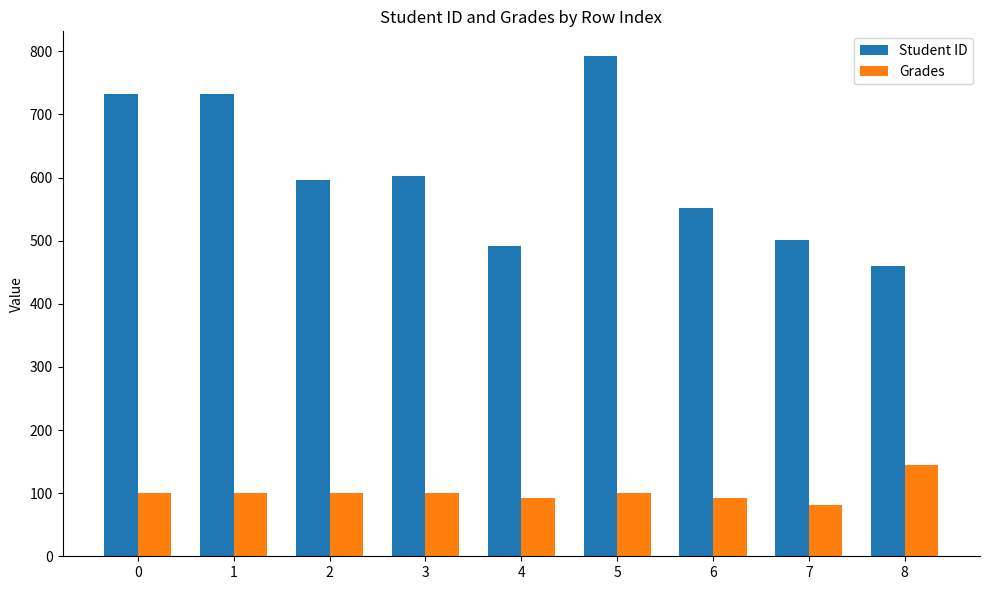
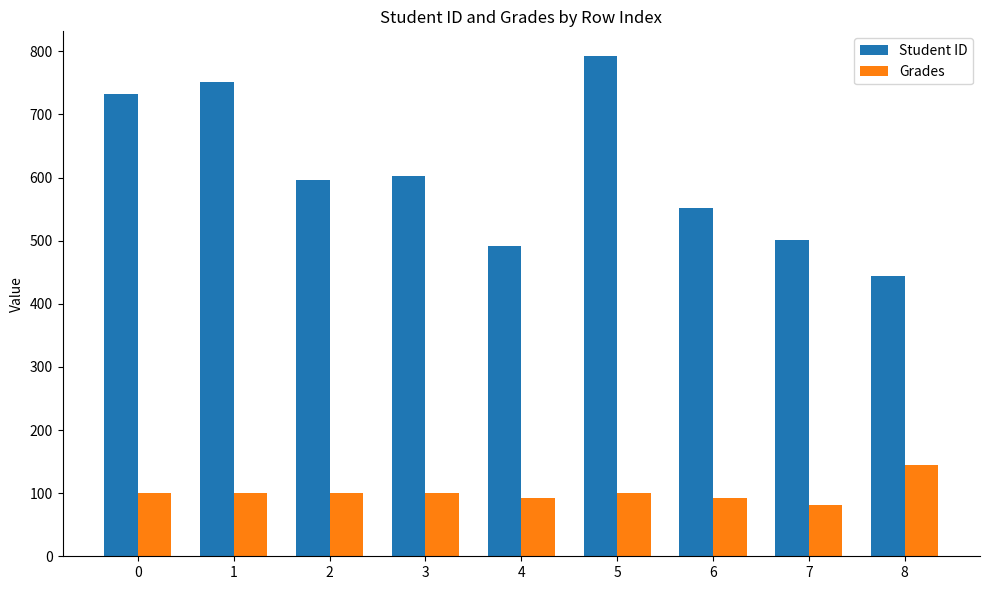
  {
    "Student ID": {
      "0": 730,
-     "1": 730,
+     "1": 750,
      "2": 600,
      "3": 600,
      "4": 490,
      "5": 790,
      "6": 550,
      "7": 500,
-     "8": 460
+     "8": 440
    },
    "Grades": {
      "0": 100,
      "1": 100,
      "2": 100,
      "3": 100,
      "4": 90,
      "5": 100,
      "6": 90,
      "7": 80,
      "8": 140
    }
  }
